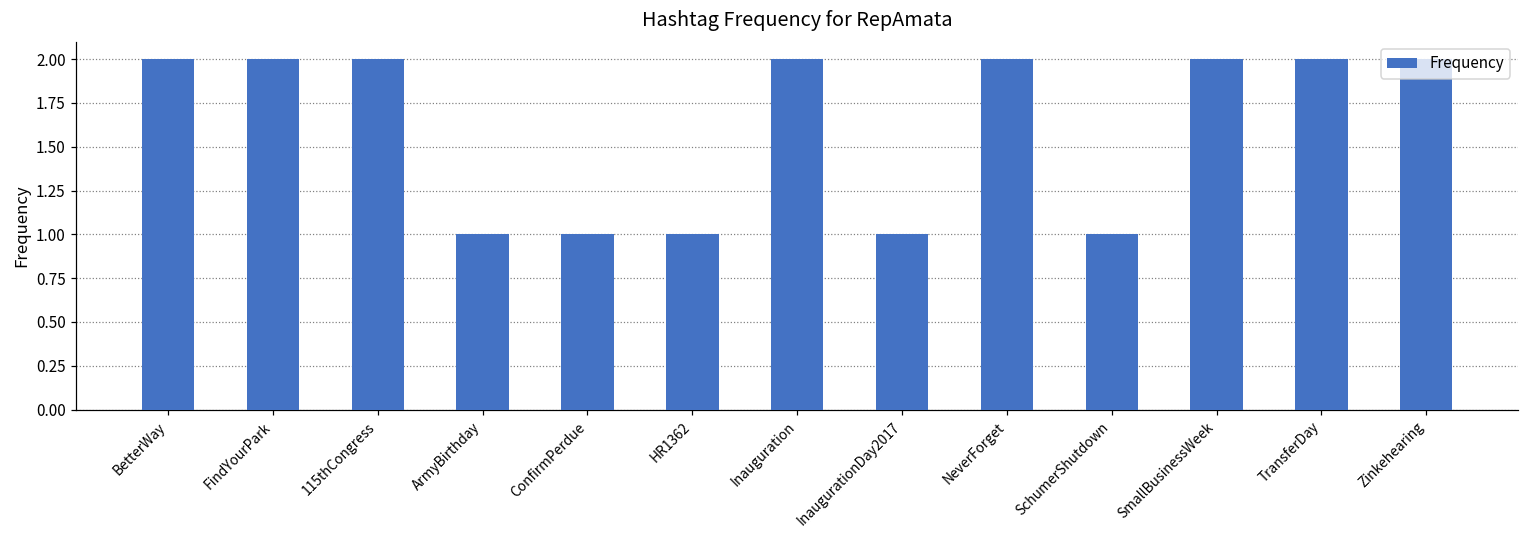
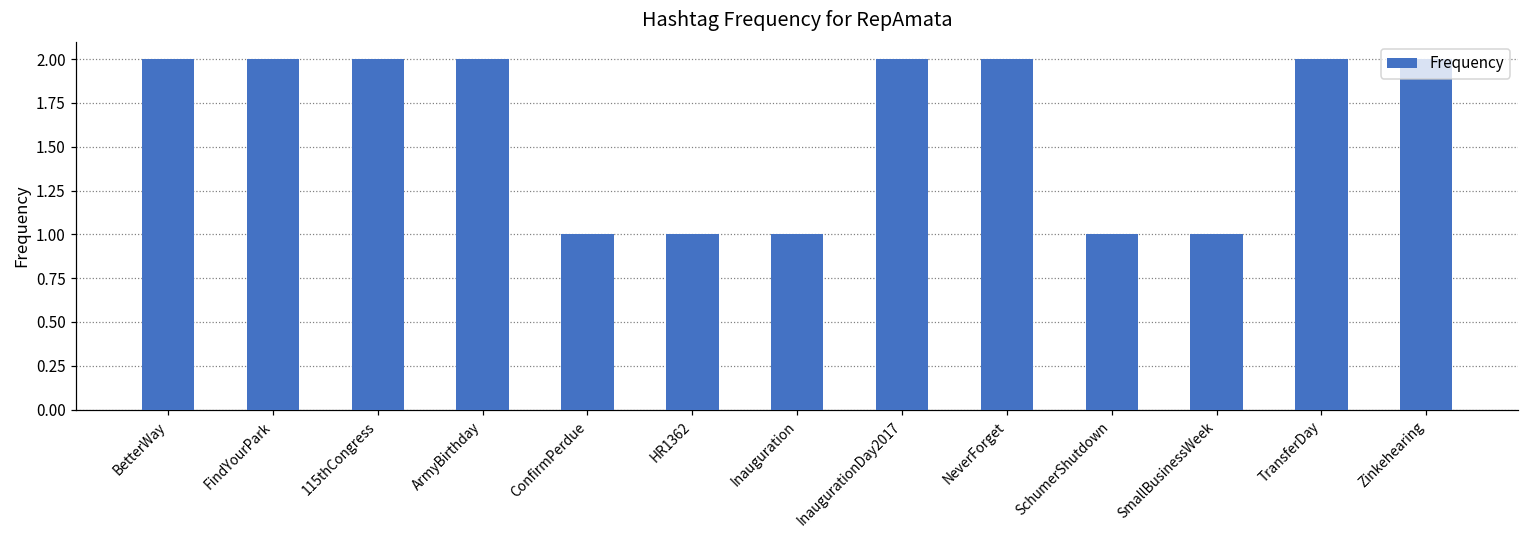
  {
    "BetterWay": 2,
    "FindYourPark": 2,
    "115thCongress": 2,
-   "ArmyBirthday": 1,
+   "ArmyBirthday": 2,
    "ConfirmPerdue": 1,
    "HR1362": 1,
-   "Inauguration": 2,
-   "InaugurationDay2017": 1,
+   "Inauguration": 1,
+   "InaugurationDay2017": 2,
    "NeverForget": 2,
    "SchumerShutdown": 1,
-   "SmallBusinessWeek": 2,
+   "SmallBusinessWeek": 1,
    "TransferDay": 2
  }
